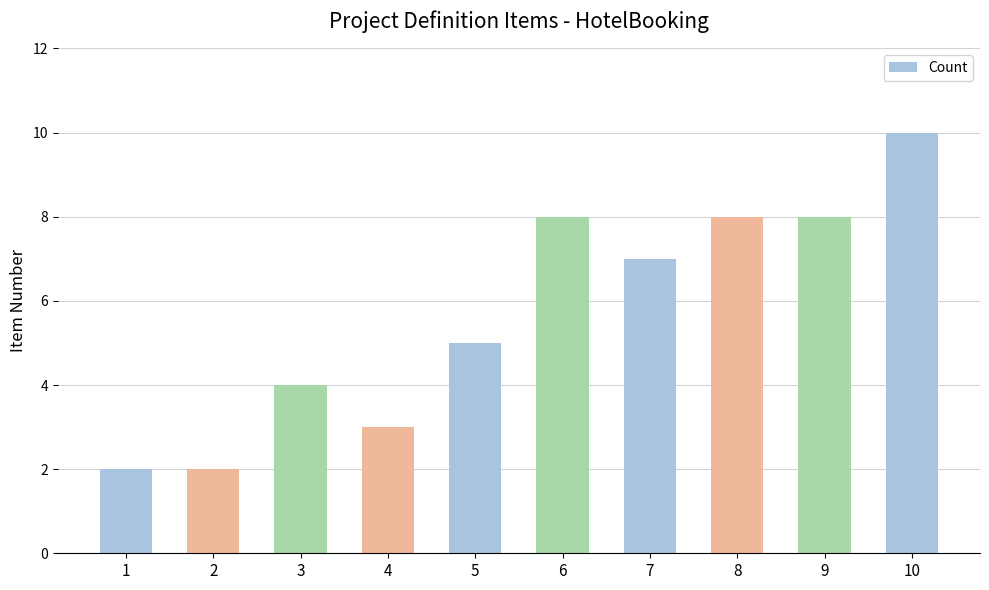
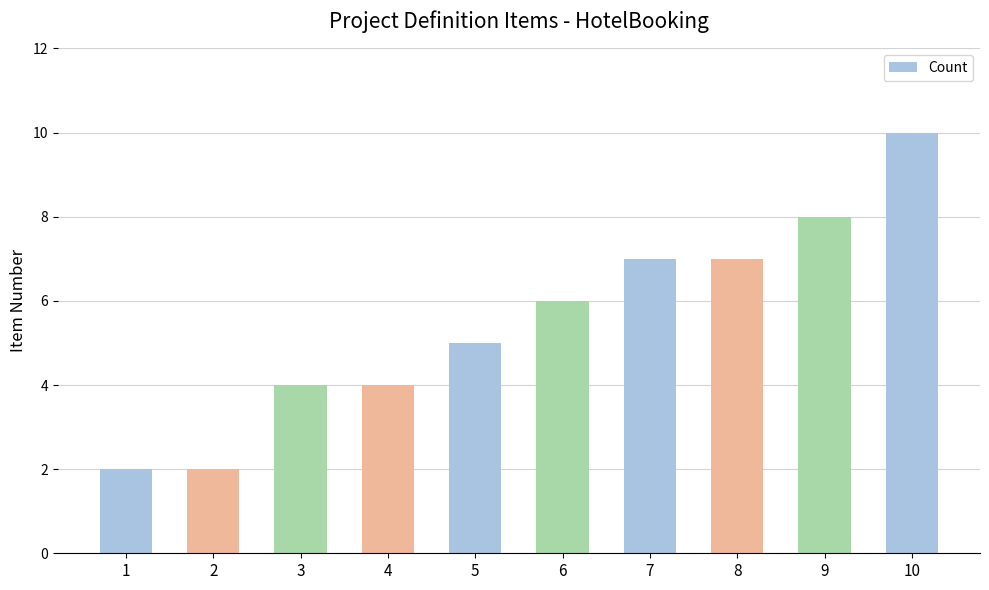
  {
    "1": 2,
    "2": 2,
    "3": 4,
-   "4": 3,
+   "4": 4,
    "5": 5,
-   "6": 8,
+   "6": 6,
    "7": 7,
-   "8": 8,
+   "8": 7,
    "9": 8,
    "10": 10
  }
